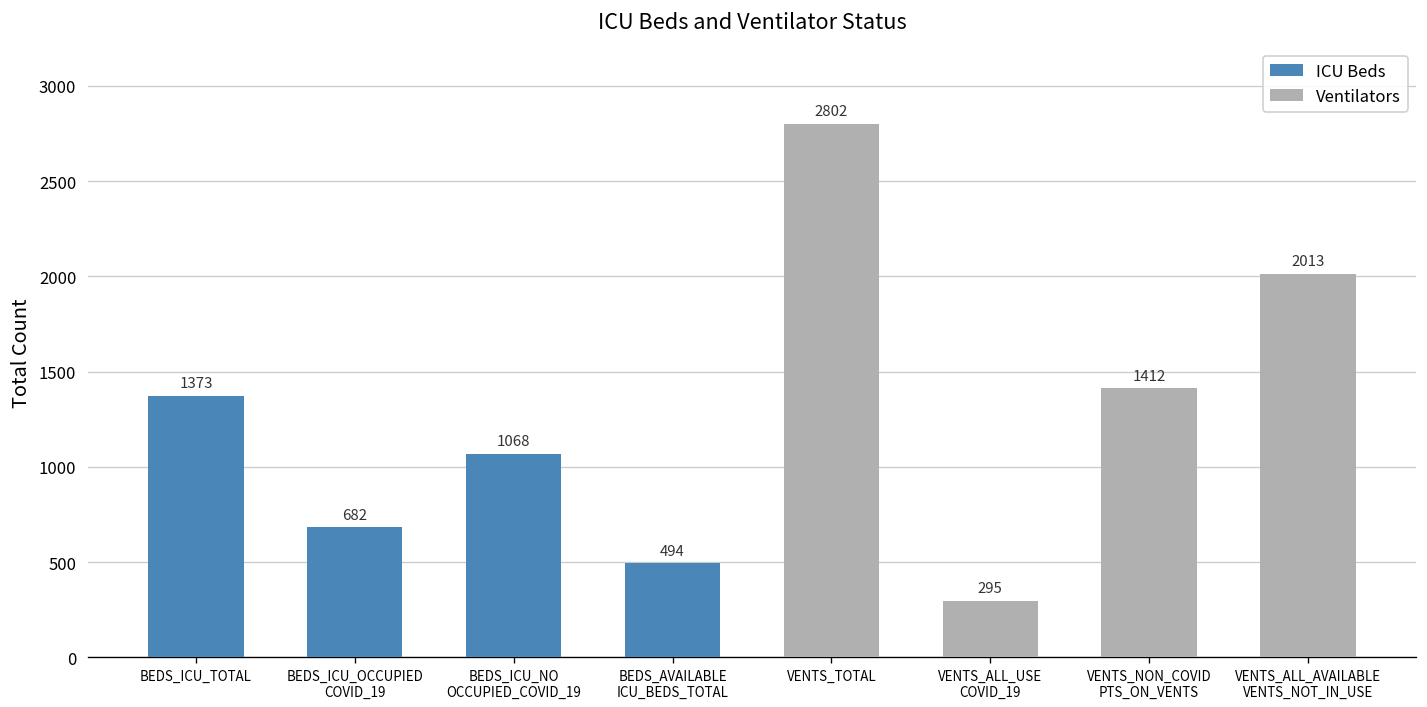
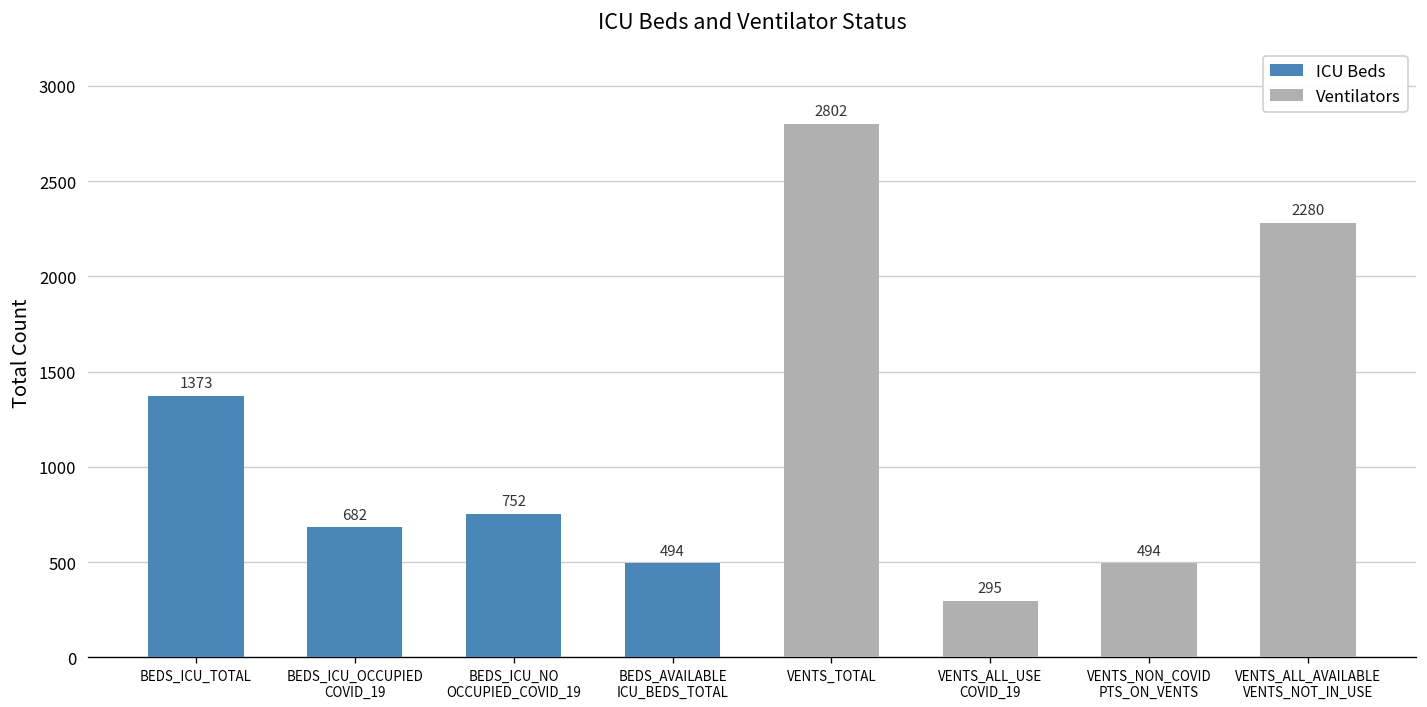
  {
    "BEDS_ICU_TOTAL": 1373,
    "BEDS_ICU_OCCUPIED COVID_19": 682,
-   "BEDS_ICU_NO OCCUPIED_COVID_19": 1068,
+   "BEDS_ICU_NO OCCUPIED_COVID_19": 752,
    "BEDS_AVAILABLE ICU_BEDS_TOTAL": 494,
    "VENTS_TOTAL": 2802,
    "VENTS_ALL_USE COVID_19": 295,
-   "VENTS_NON_COVID PTS_ON_VENTS": 1412,
-   "VENTS_ALL_AVAILABLE VENTS_NOT_IN_USE": 2013
+   "VENTS_NON_COVID PTS_ON_VENTS": 494,
+   "VENTS_ALL_AVAILABLE VENTS_NOT_IN_USE": 2280
  }
